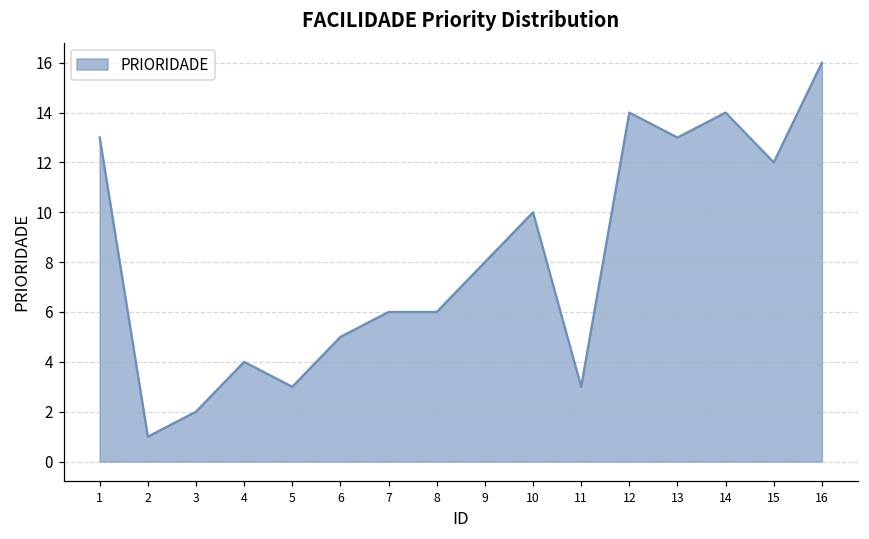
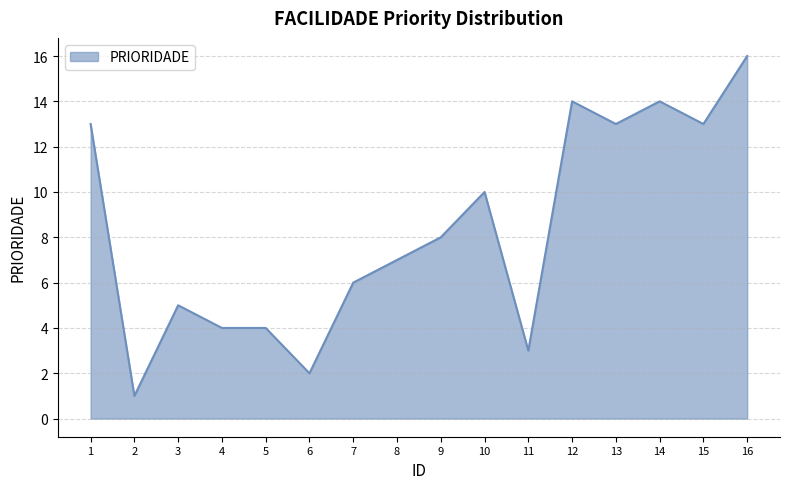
  {
    "1": 13,
    "2": 1,
-   "3": 2,
+   "3": 5,
    "4": 4,
-   "5": 3,
-   "6": 5,
+   "5": 4,
+   "6": 2,
    "7": 6,
-   "8": 6,
+   "8": 7,
    "9": 8,
    "10": 10,
    "11": 3,
    "12": 14,
    "13": 13,
    "14": 14,
-   "15": 12,
+   "15": 13,
    "16": 16
  }
